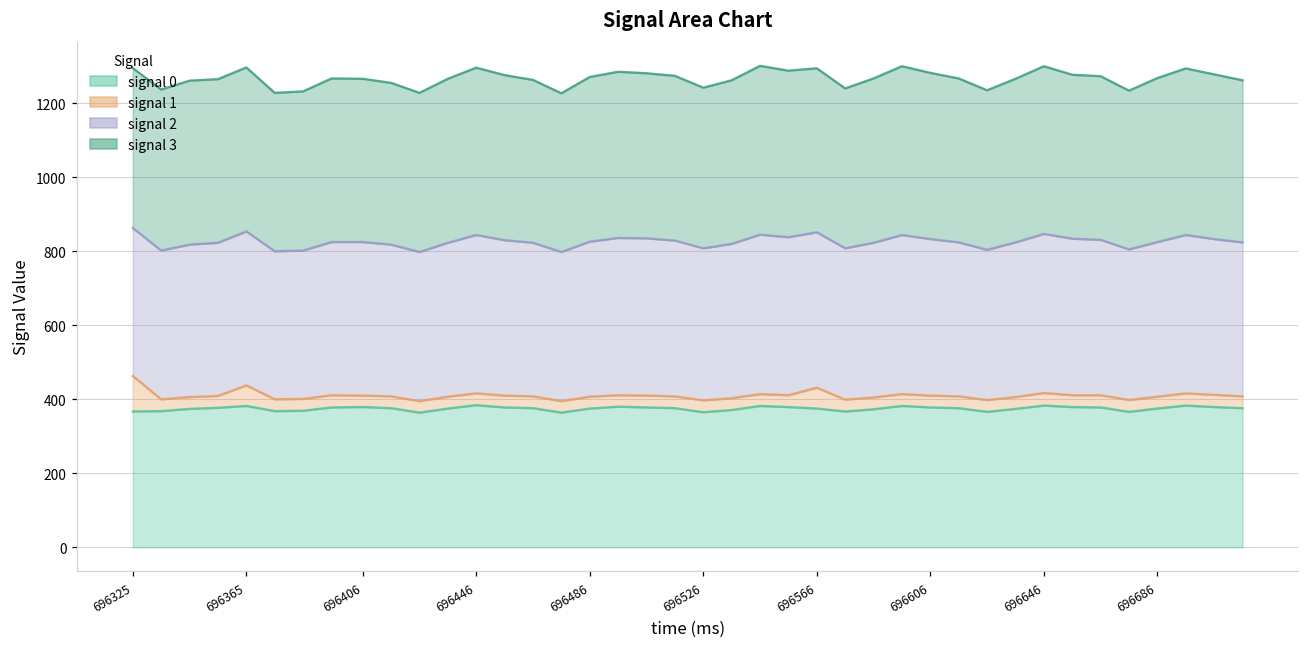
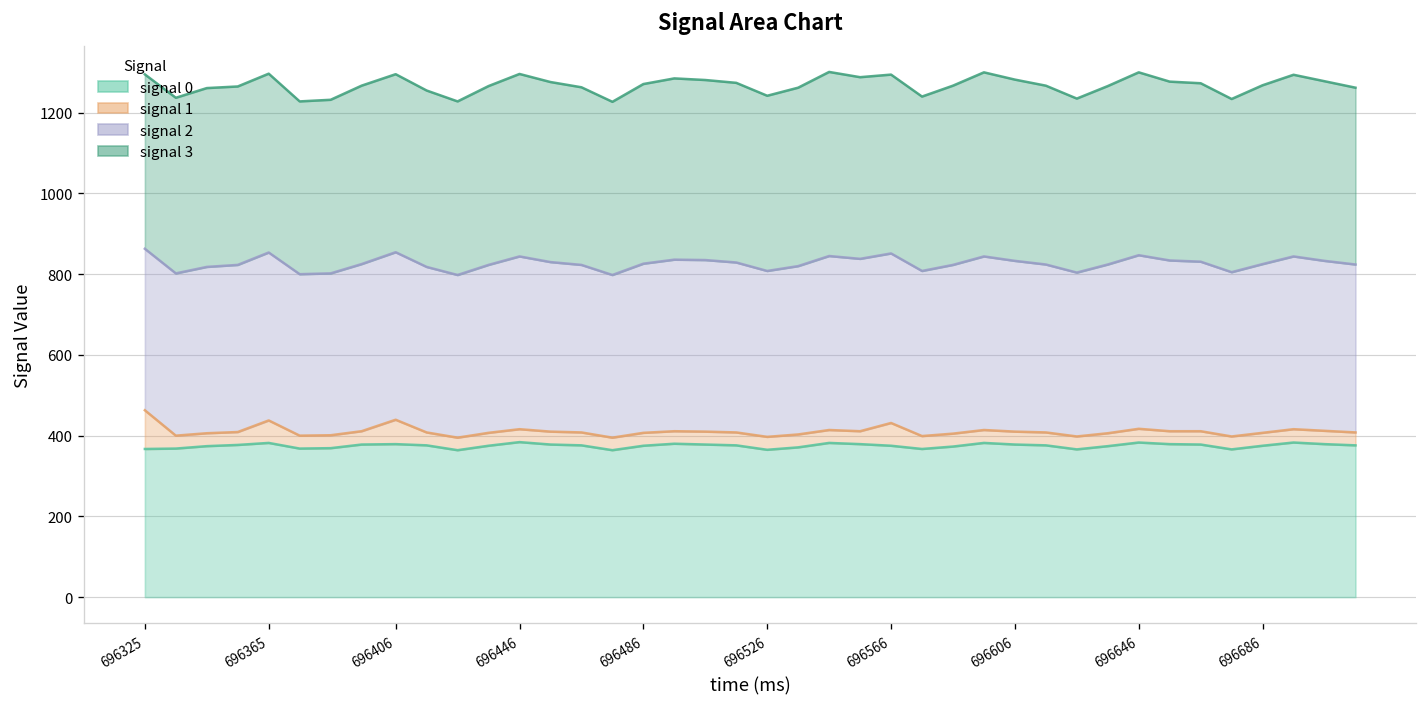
  {
    "signal 1": {
      "696325": 100,
      "696365": 60,
-     "696406": 30,
+     "696406": 60,
      "696446": 30,
      "696486": 30,
      "696526": 30,
      "696566": 60,
      "696606": 30,
      "696646": 30,
      "696686": 30
    }
  }
